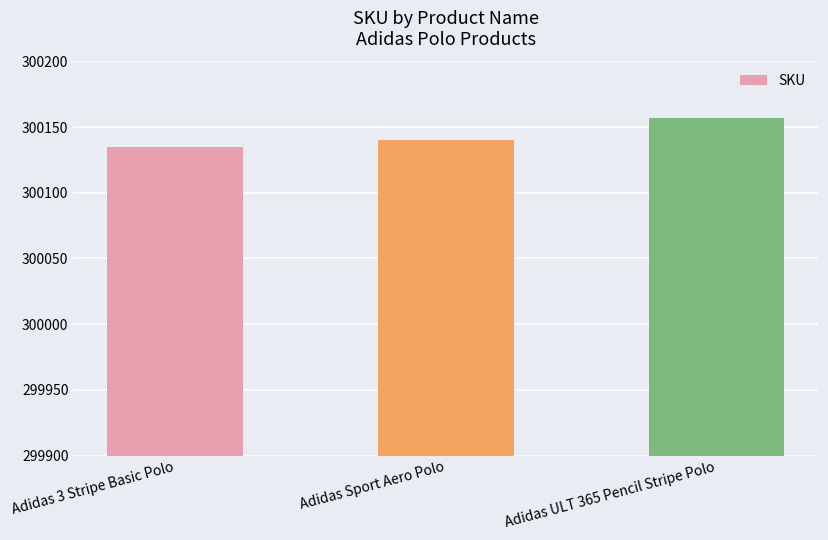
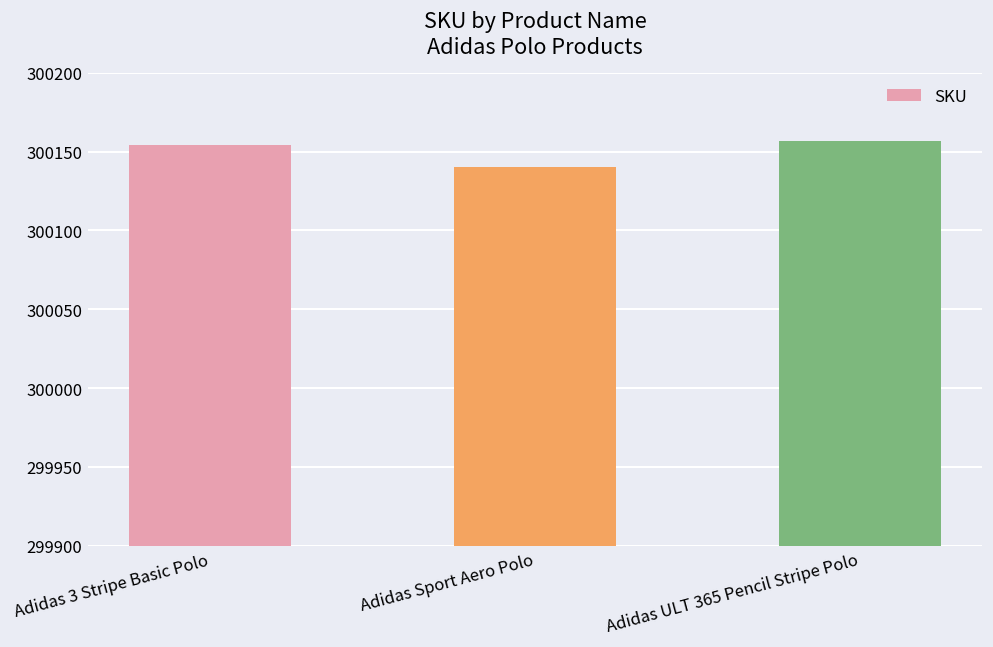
  {
-   "Adidas 3 Stripe Basic Polo": 300135,
+   "Adidas 3 Stripe Basic Polo": 300154,
    "Adidas Sport Aero Polo": 300140,
    "Adidas ULT 365 Pencil Stripe Polo": 300157
  }
